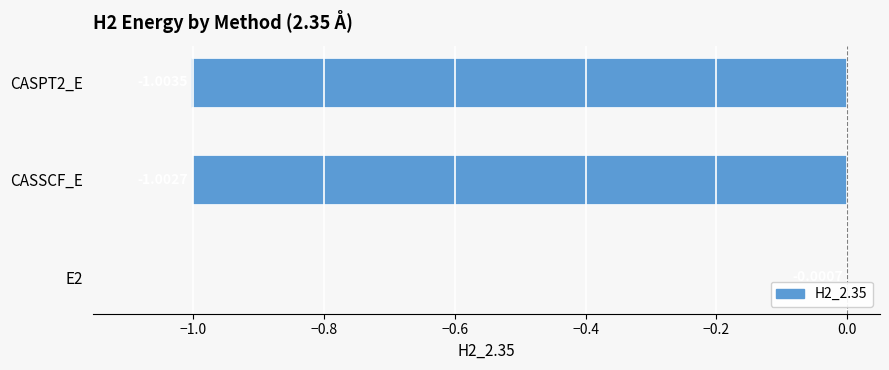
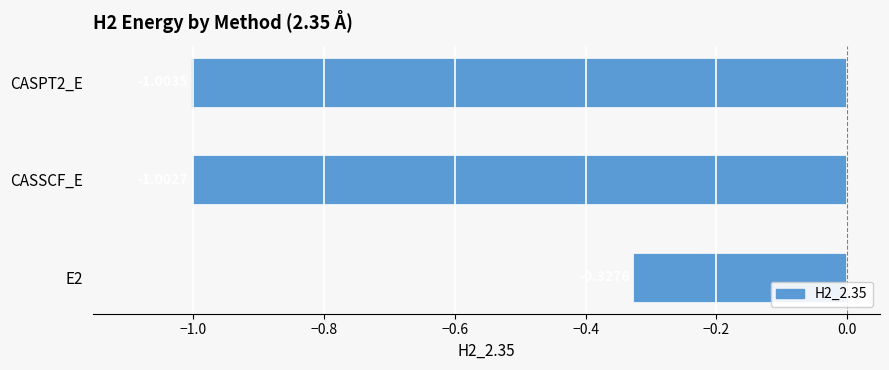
  {
    "CASPT2_E": -1.00,
    "CASSCF_E": -1.00,
-   "E2": 0.00
+   "E2": -0.33
  }
